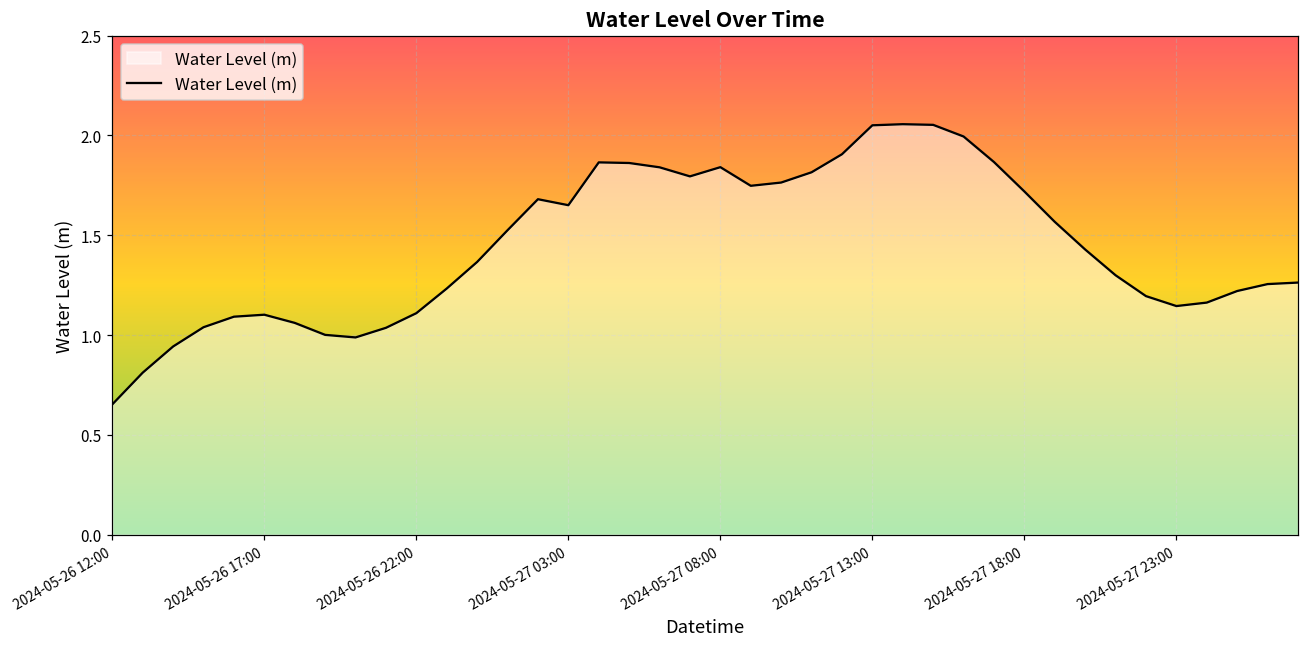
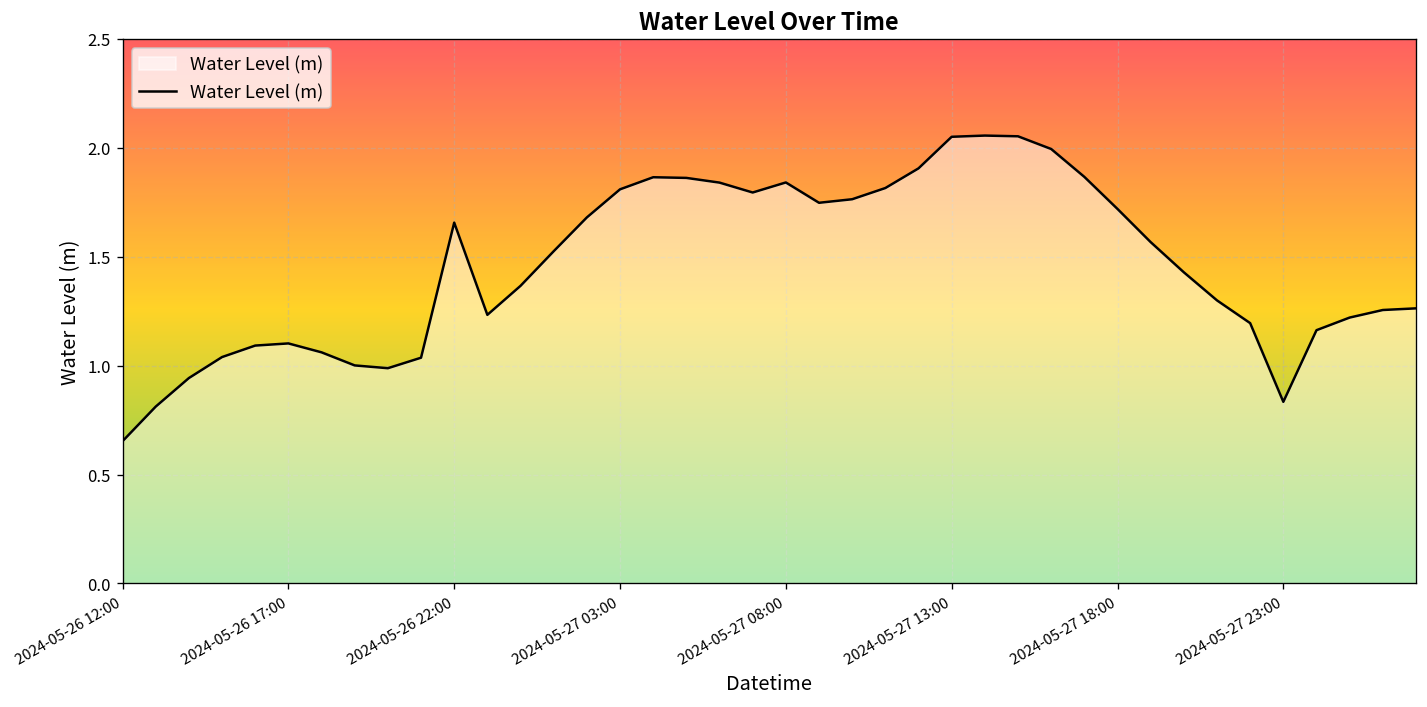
  {
    "2024-05-26 12:00": 0.65,
    "2024-05-26 17:00": 1.10,
-   "2024-05-26 22:00": 1.11,
-   "2024-05-27 03:00": 1.65,
+   "2024-05-26 22:00": 1.66,
+   "2024-05-27 03:00": 1.81,
    "2024-05-27 08:00": 1.84,
    "2024-05-27 13:00": 2.05,
    "2024-05-27 18:00": 1.72,
-   "2024-05-27 23:00": 1.15
+   "2024-05-27 23:00": 0.83
  }
